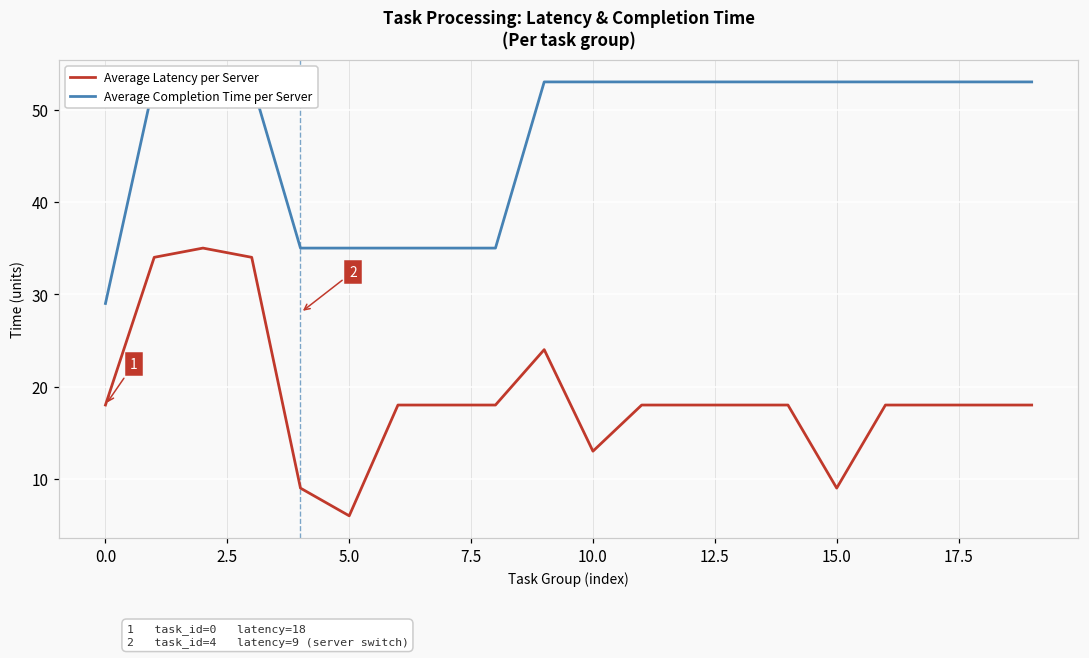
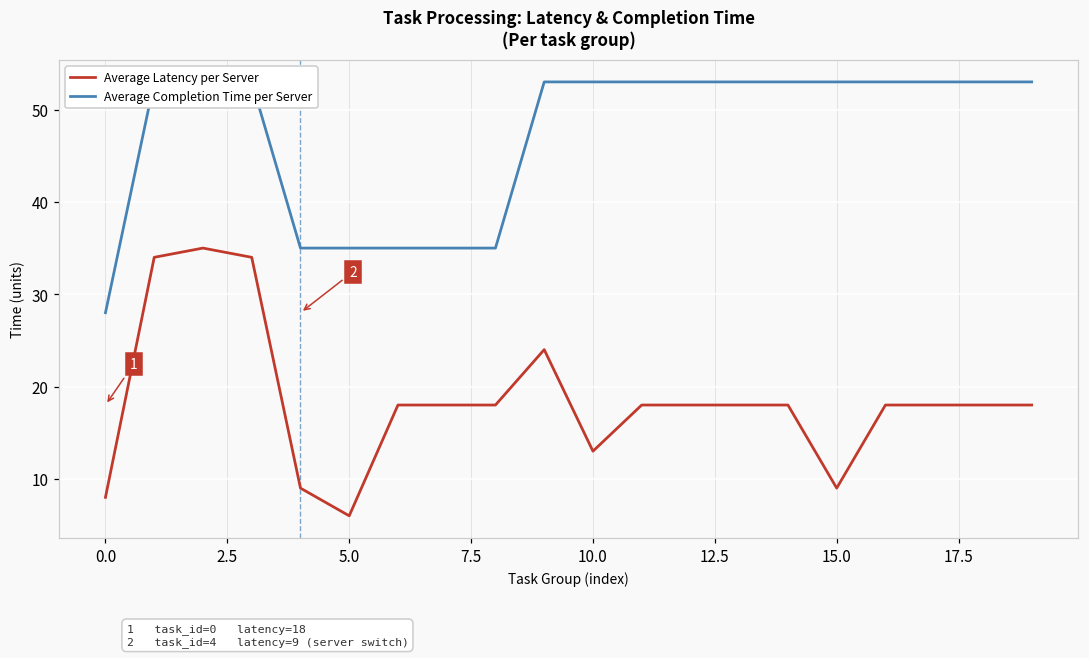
  {
    "Average Latency per Server": {
-     "0.0": 18,
+     "0.0": 8,
      "5.0": 6,
      "10.0": 13,
      "15.0": 9
    },
    "Average Completion Time per Server": {
-     "0.0": 29,
+     "0.0": 28,
      "5.0": 35,
      "10.0": 53,
      "15.0": 53
    }
  }
